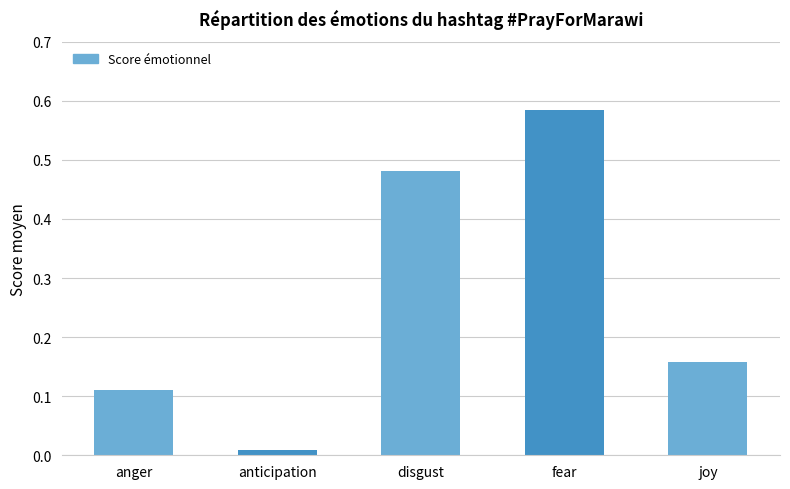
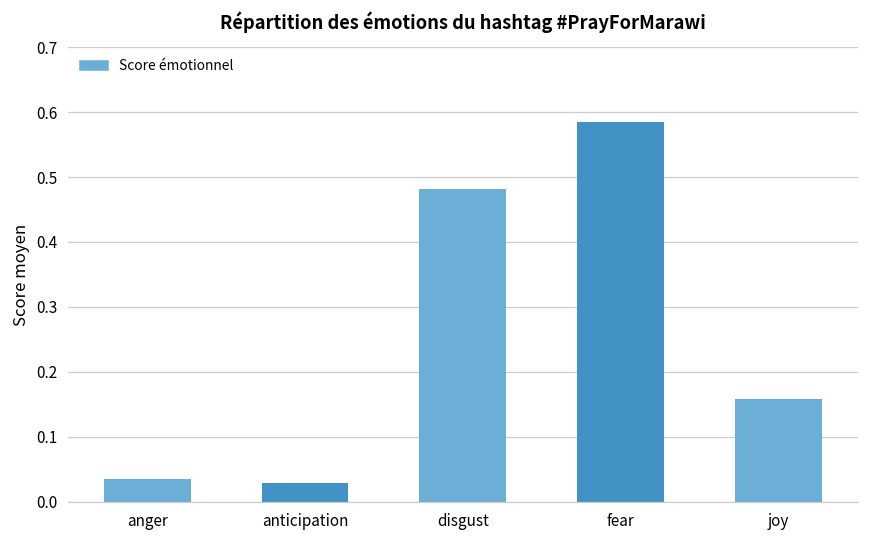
  {
-   "anger": 0.11,
-   "anticipation": 0.01,
+   "anger": 0.04,
+   "anticipation": 0.03,
    "disgust": 0.48,
    "fear": 0.58,
    "joy": 0.16
  }
